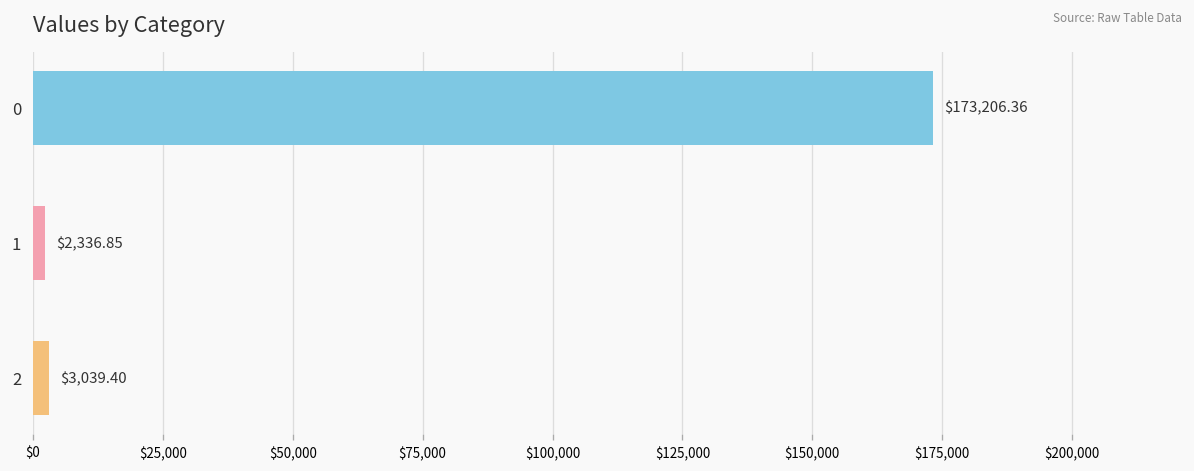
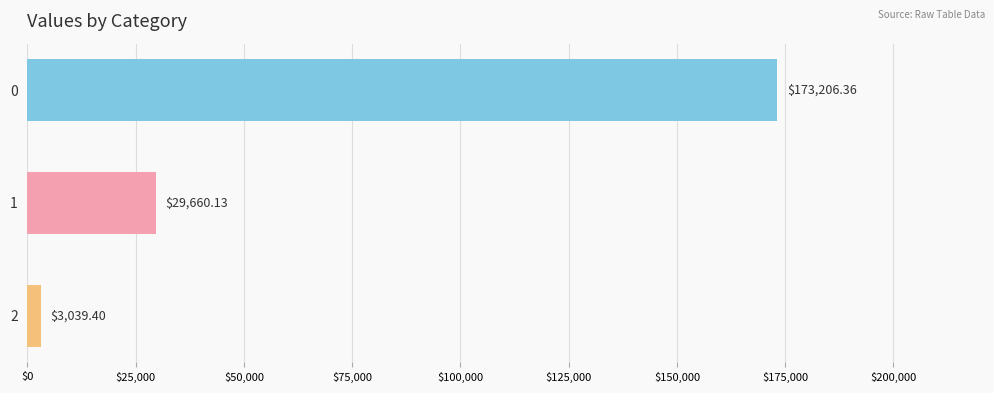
  {
    "0": "$173,206.36",
-   "1": "$2,336.85",
+   "1": "$29,660.13",
    "2": "$3,039.40"
  }
